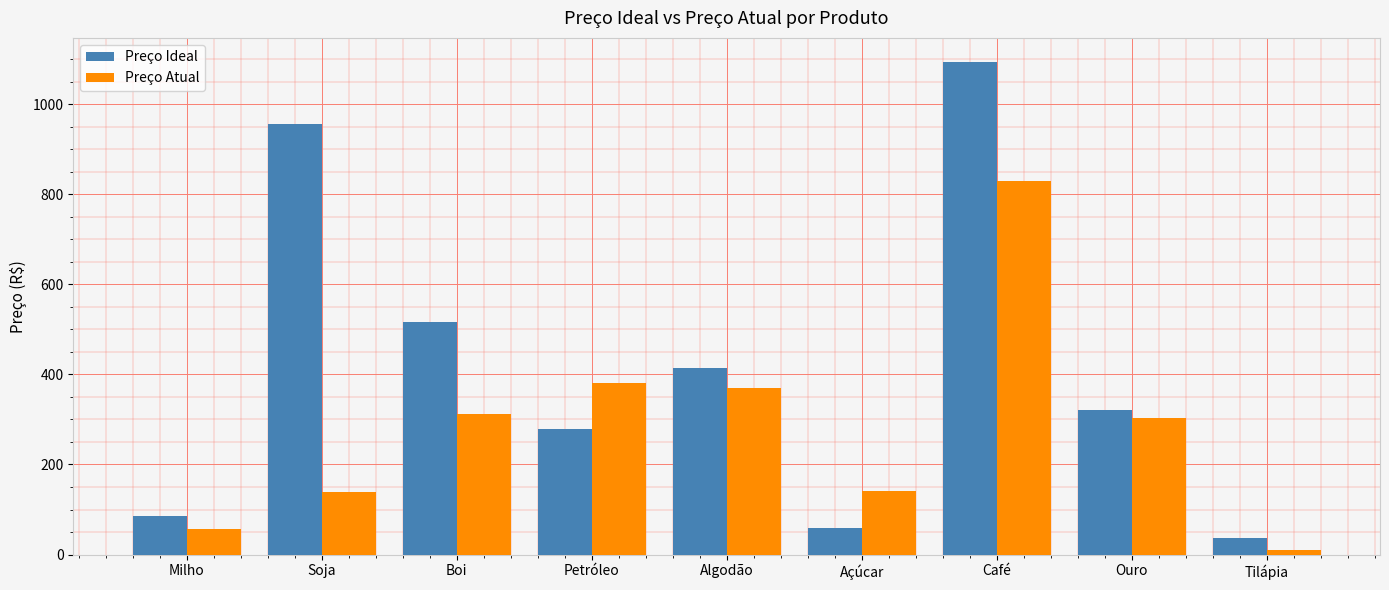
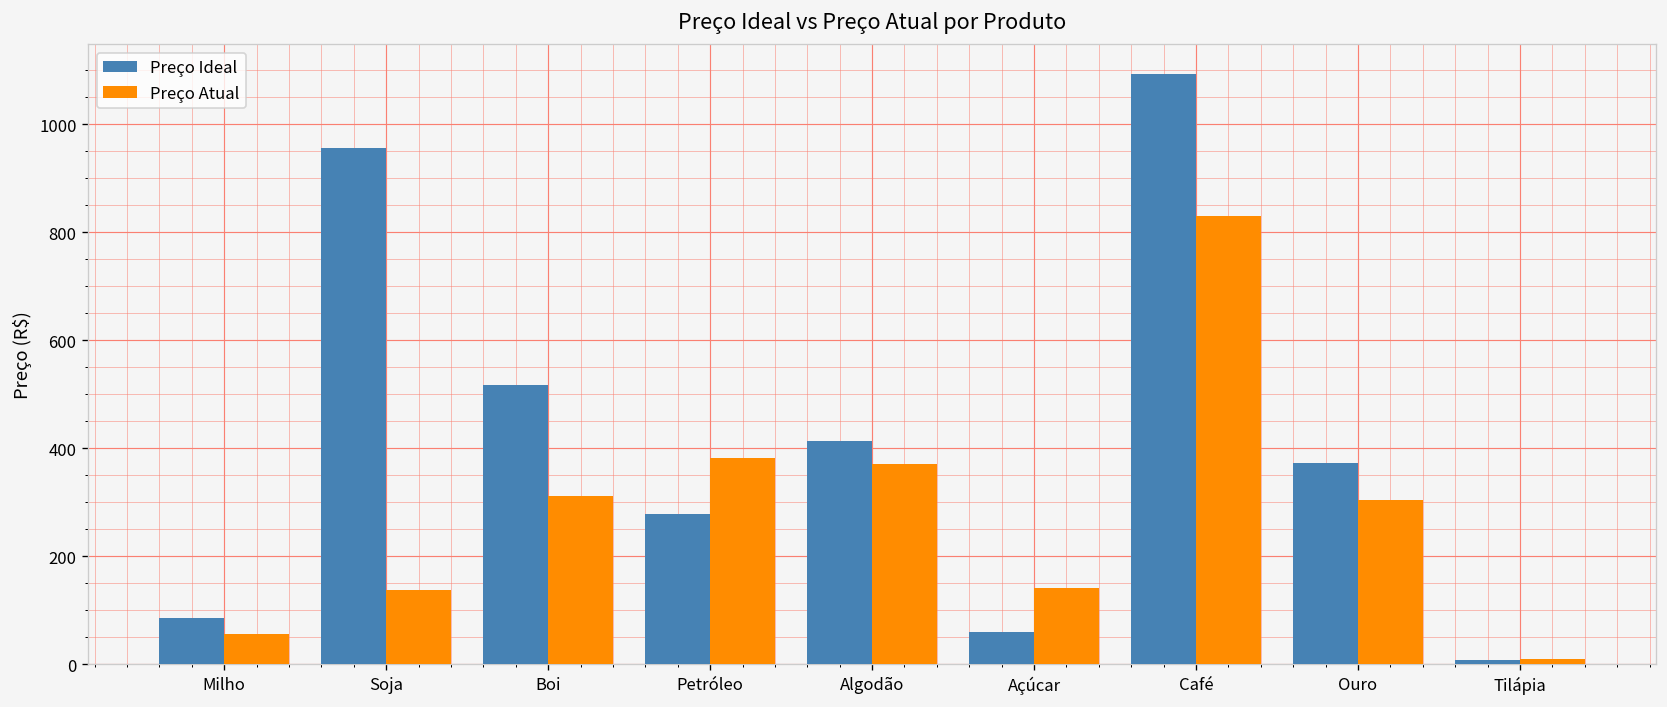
  {
    "Preço Ideal": {
      "Milho": 90,
      "Soja": 960,
      "Boi": 520,
      "Petróleo": 280,
      "Algodão": 410,
      "Açúcar": 60,
      "Café": 1090,
-     "Ouro": 320,
-     "Tilápia": 40
+     "Ouro": 370,
+     "Tilápia": 10
    },
    "Preço Atual": {
      "Milho": 60,
      "Soja": 140,
      "Boi": 310,
      "Petróleo": 380,
      "Algodão": 370,
      "Açúcar": 140,
      "Café": 830,
      "Ouro": 300,
      "Tilápia": 10
    }
  }
